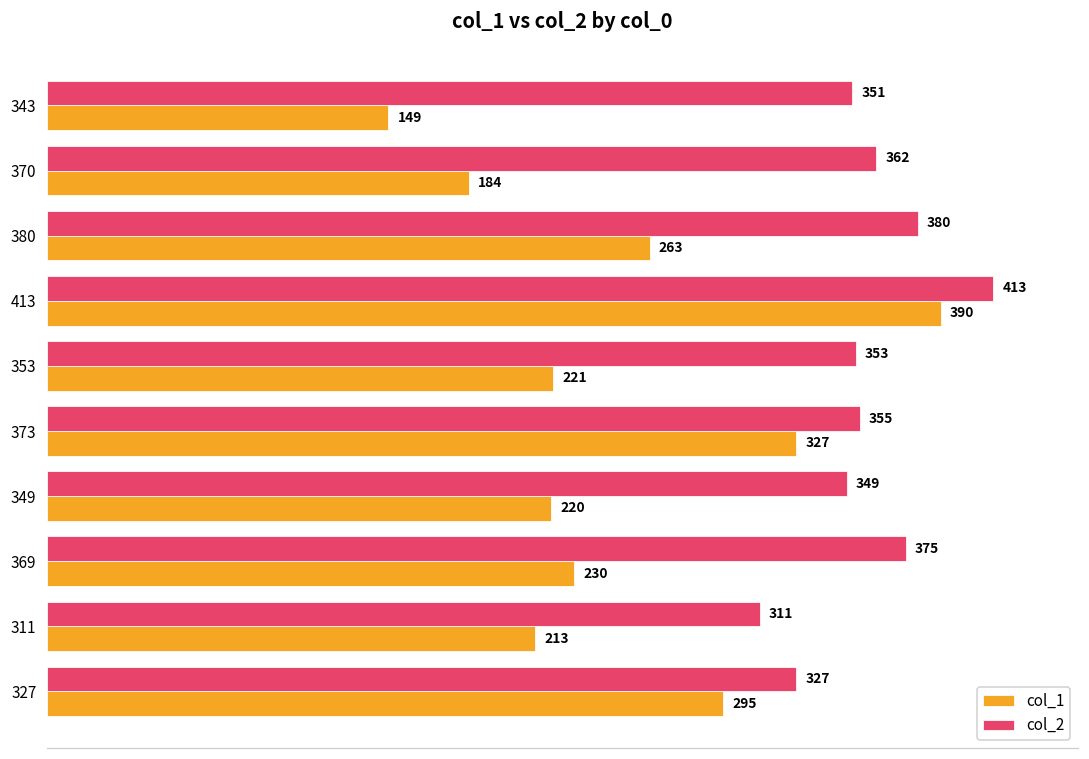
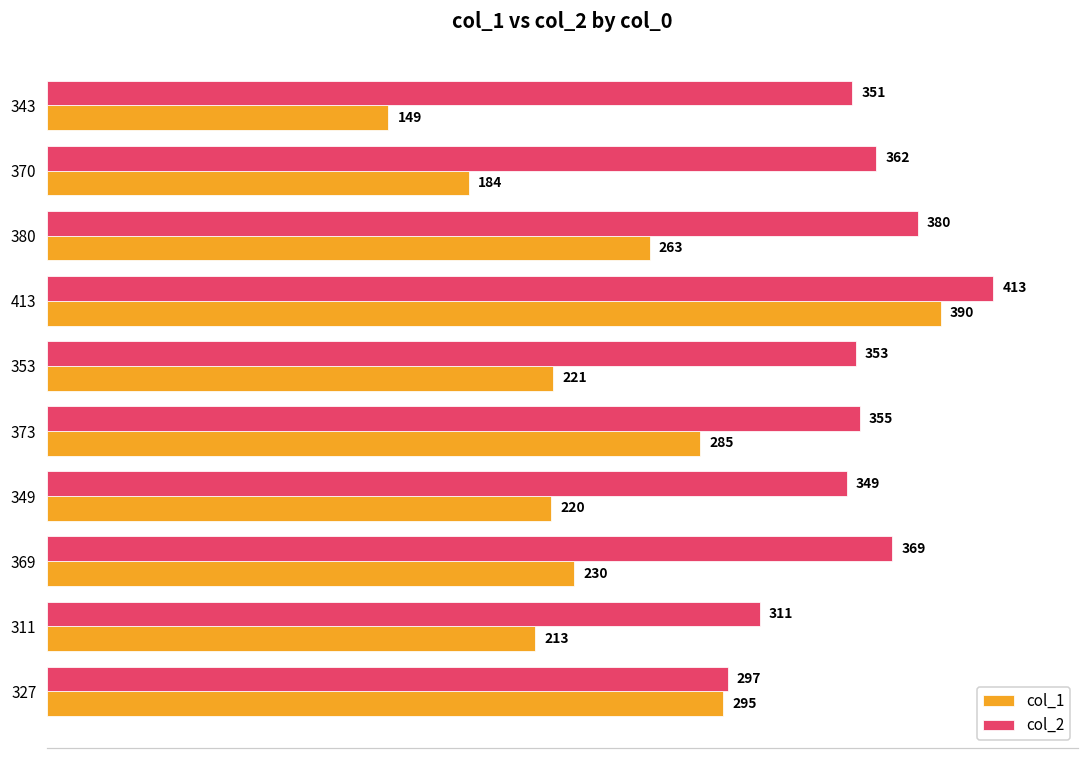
  {
    "col_1": {
      "343": 149,
      "370": 184,
      "380": 263,
      "413": 390,
      "353": 221,
-     "373": 327,
+     "373": 285,
      "349": 220,
      "369": 230,
      "311": 213,
      "327": 295
    },
    "col_2": {
      "343": 351,
      "370": 362,
      "380": 380,
      "413": 413,
      "353": 353,
      "373": 355,
      "349": 349,
-     "369": 375,
+     "369": 369,
      "311": 311,
-     "327": 327
+     "327": 297
    }
  }
